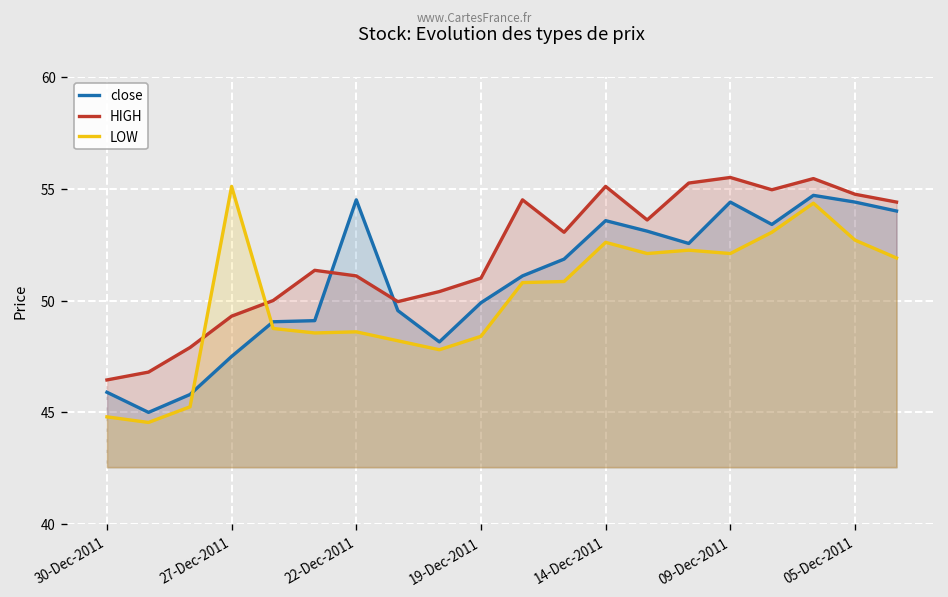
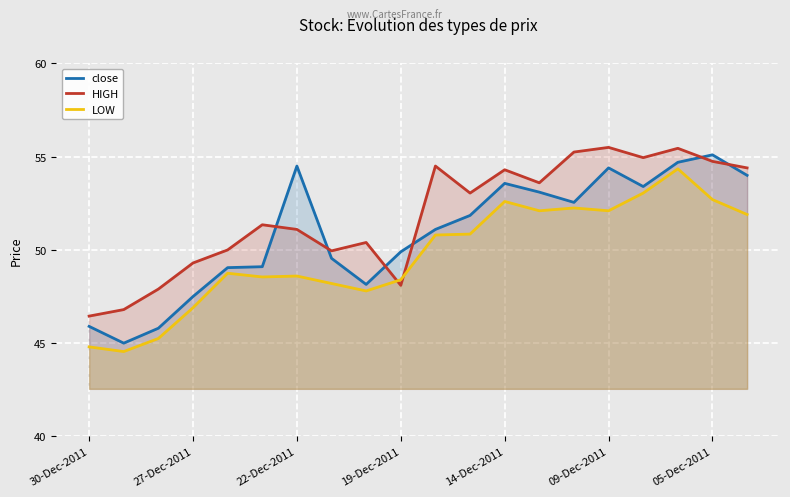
  {
    "close": {
      "30-Dec-2011": 45.9,
      "27-Dec-2011": 47.5,
      "22-Dec-2011": 54.5,
      "19-Dec-2011": 49.9,
      "14-Dec-2011": 53.6,
      "09-Dec-2011": 54.4,
-     "05-Dec-2011": 54.4
+     "05-Dec-2011": 55.1
    },
    "HIGH": {
      "30-Dec-2011": 46.5,
      "27-Dec-2011": 49.3,
      "22-Dec-2011": 51.1,
-     "19-Dec-2011": 51.0,
-     "14-Dec-2011": 55.1,
+     "19-Dec-2011": 48.1,
+     "14-Dec-2011": 54.3,
      "09-Dec-2011": 55.5,
      "05-Dec-2011": 54.8
    },
    "LOW": {
      "30-Dec-2011": 44.8,
-     "27-Dec-2011": 55.1,
+     "27-Dec-2011": 46.9,
      "22-Dec-2011": 48.6,
      "19-Dec-2011": 48.4,
      "14-Dec-2011": 52.6,
      "09-Dec-2011": 52.1,
      "05-Dec-2011": 52.7
    }
  }
